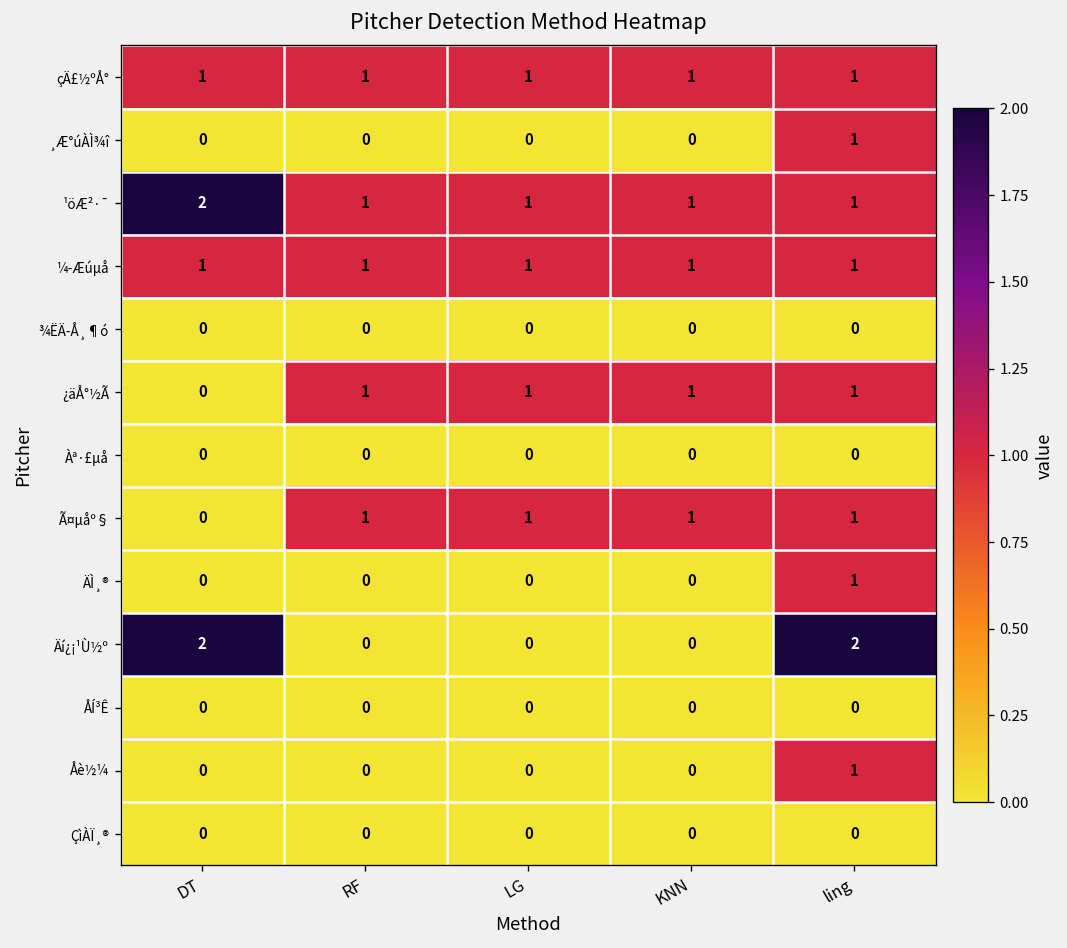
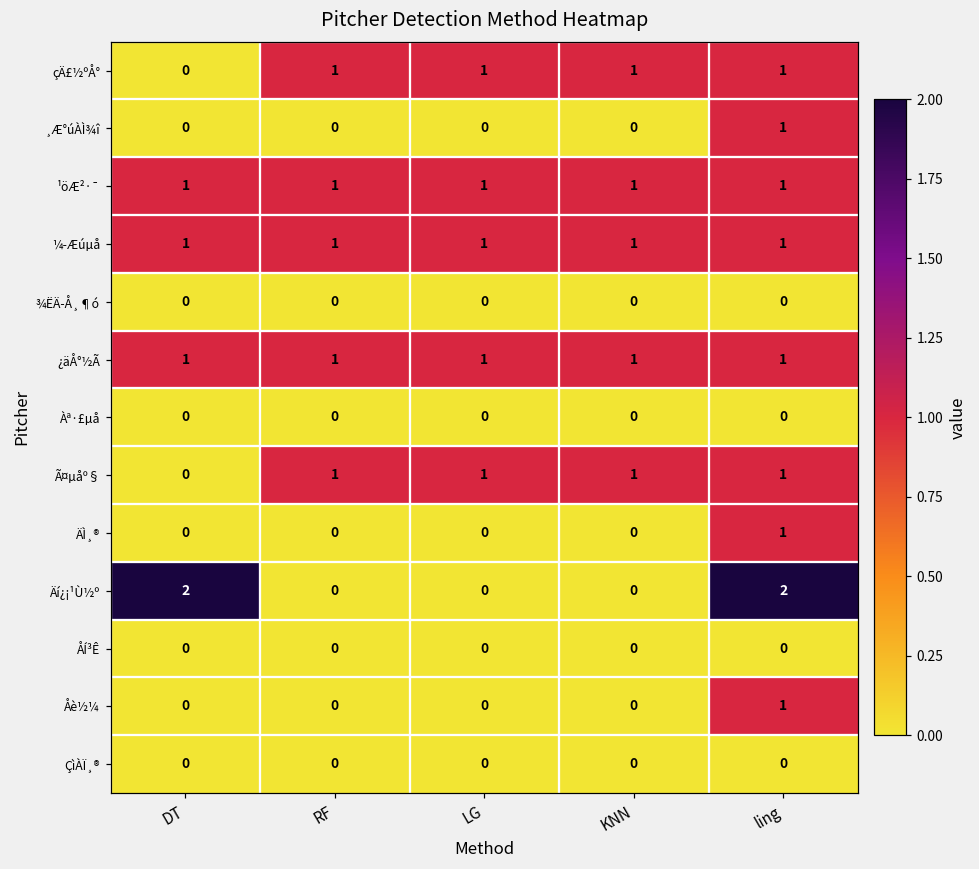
  {
    "çÄ£½ºÅ°": {
-     "DT": 1,
+     "DT": 0,
      "RF": 1,
      "LG": 1,
      "KNN": 1,
      "ling": 1
    },
    "¸Æ°úÀÌ¾î": {
      "DT": 0,
      "RF": 0,
      "LG": 0,
      "KNN": 0,
      "ling": 1
    },
    "¹öÆ²·¯": {
-     "DT": 2,
+     "DT": 1,
      "RF": 1,
      "LG": 1,
      "KNN": 1,
      "ling": 1
    },
    "¼­Æúµå": {
      "DT": 1,
      "RF": 1,
      "LG": 1,
      "KNN": 1,
      "ling": 1
    },
    "¾ËÄ­Å¸¶ó": {
      "DT": 0,
      "RF": 0,
      "LG": 0,
      "KNN": 0,
      "ling": 0
    },
    "¿äÅ°½Ã": {
-     "DT": 0,
+     "DT": 1,
      "RF": 1,
      "LG": 1,
      "KNN": 1,
      "ling": 1
    },
    "Àª·£µå": {
      "DT": 0,
      "RF": 0,
      "LG": 0,
      "KNN": 0,
      "ling": 0
    },
    "Ã¤µåº§": {
      "DT": 0,
      "RF": 1,
      "LG": 1,
      "KNN": 1,
      "ling": 1
    },
    "ÄÌ¸®": {
      "DT": 0,
      "RF": 0,
      "LG": 0,
      "KNN": 0,
      "ling": 1
    },
    "Äí¿¡¹Ù½º": {
      "DT": 2,
      "RF": 0,
      "LG": 0,
      "KNN": 0,
      "ling": 2
    },
    "ÅÍ³Ê": {
      "DT": 0,
      "RF": 0,
      "LG": 0,
      "KNN": 0,
      "ling": 0
    },
    "Åè½¼": {
      "DT": 0,
      "RF": 0,
      "LG": 0,
      "KNN": 0,
      "ling": 1
    },
    "ÇìÀÏ¸®": {
      "DT": 0,
      "RF": 0,
      "LG": 0,
      "KNN": 0,
      "ling": 0
    }
  }
